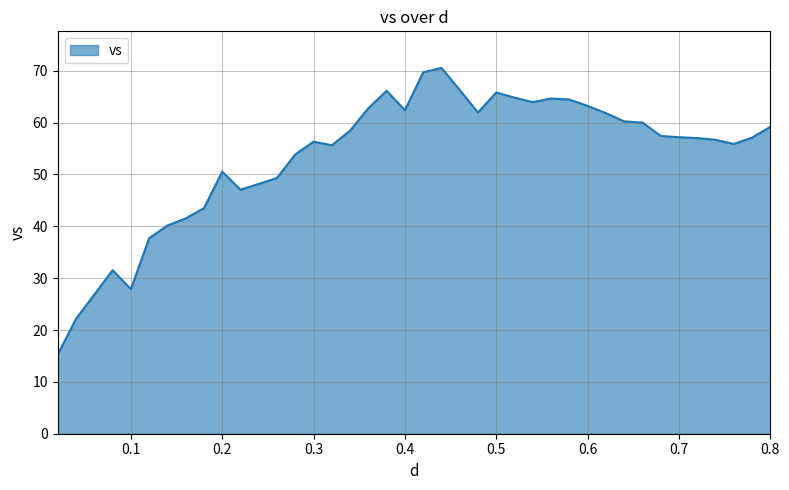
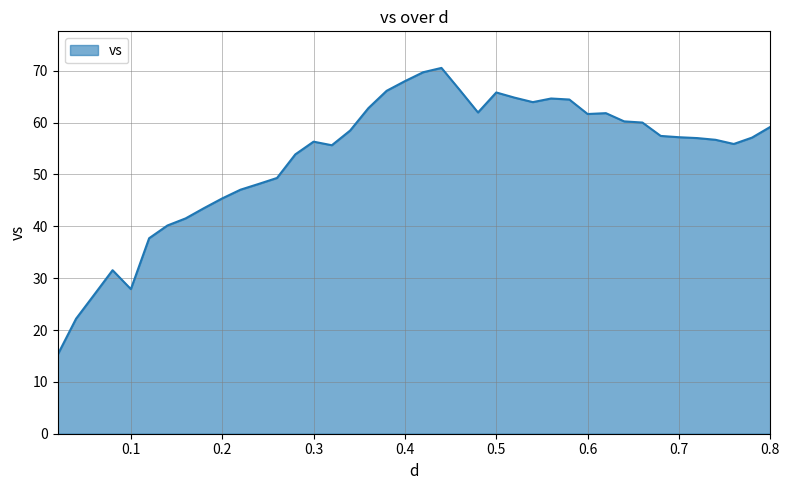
  {
    "0.1": 28,
-   "0.2": 51,
+   "0.2": 45,
    "0.3": 56,
-   "0.4": 62,
+   "0.4": 68,
    "0.5": 66,
-   "0.6": 63,
+   "0.6": 62,
    "0.7": 57,
    "0.8": 59
  }
